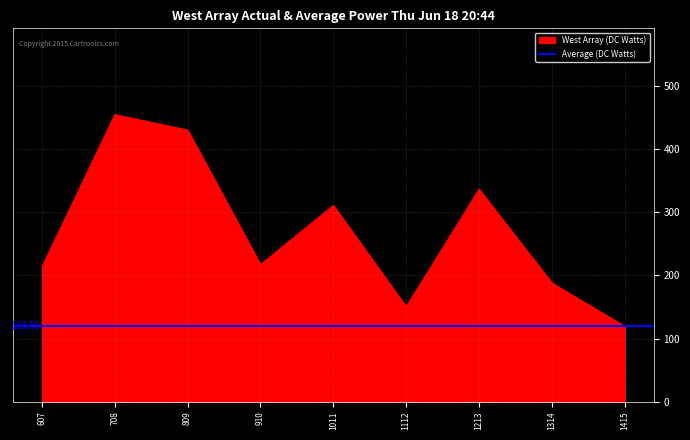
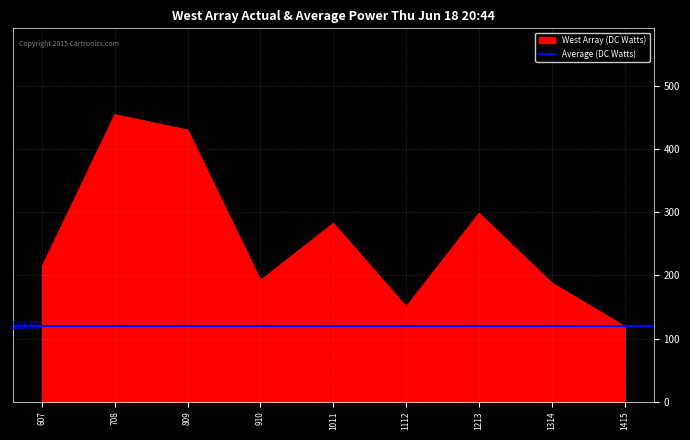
  {
    "607": 210,
    "708": 450,
    "809": 430,
-   "910": 220,
-   "1011": 310,
+   "910": 190,
+   "1011": 280,
    "1112": 150,
-   "1213": 340,
+   "1213": 300,
    "1314": 190,
    "1415": 120
  }
